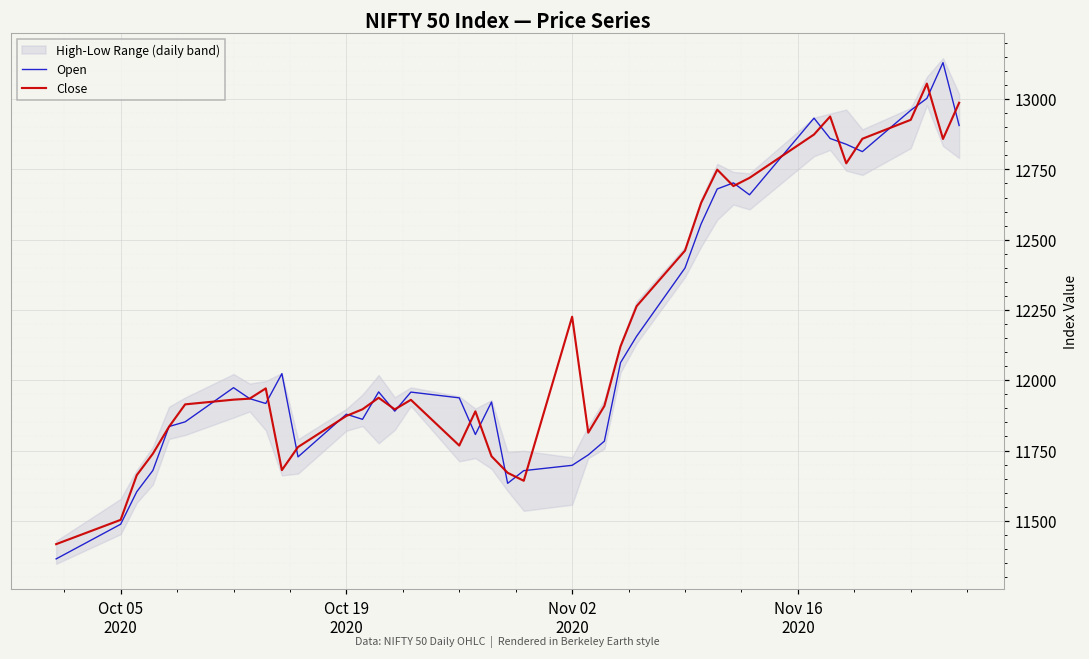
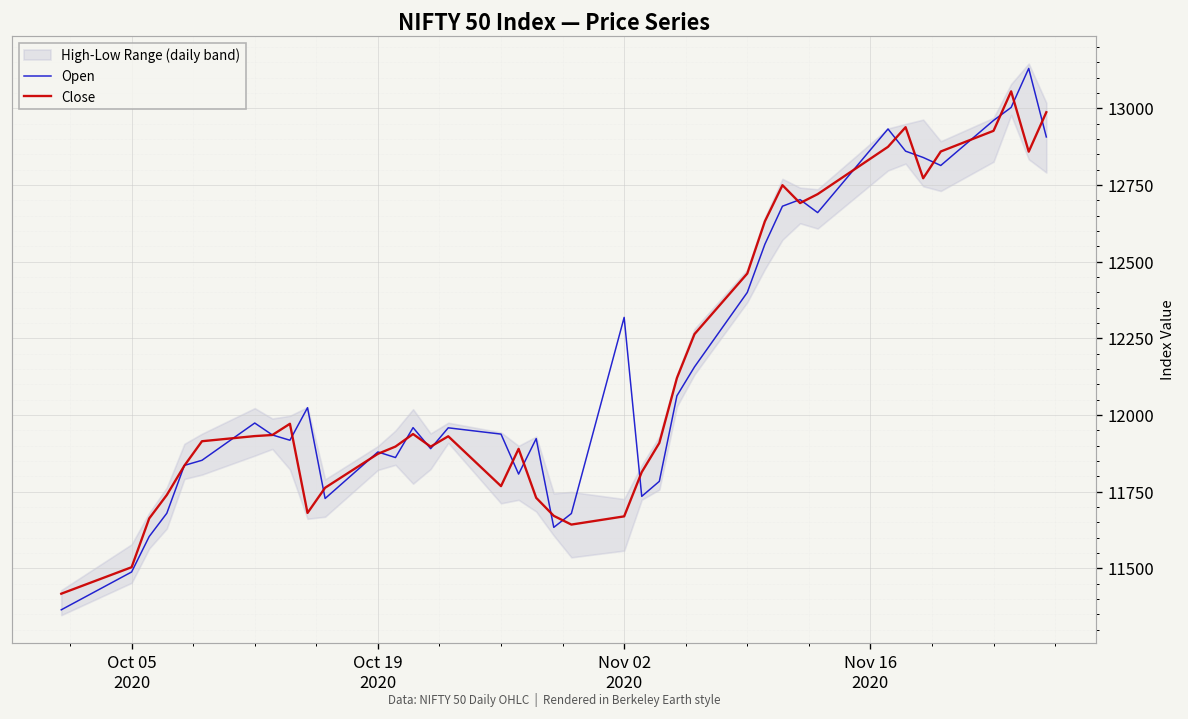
  {
    "Open": {
      "Oct 05 2020": 11490,
-     "Nov 02 2020": 11700
+     "Nov 02 2020": 12320
    },
    "Close": {
      "Oct 05 2020": 11500,
-     "Nov 02 2020": 12230
+     "Nov 02 2020": 11670
    }
  }
